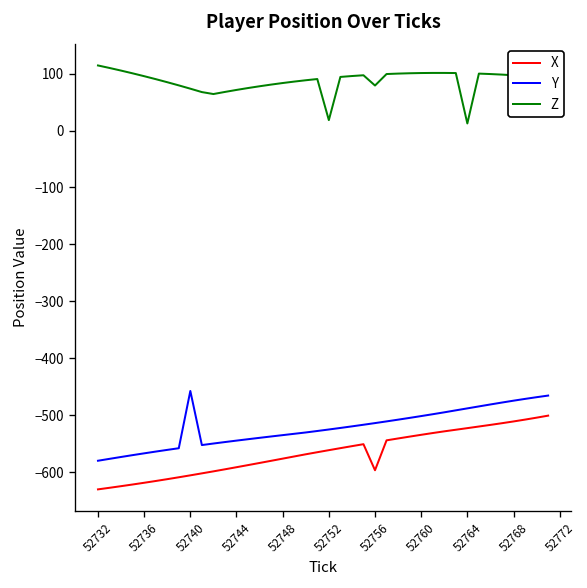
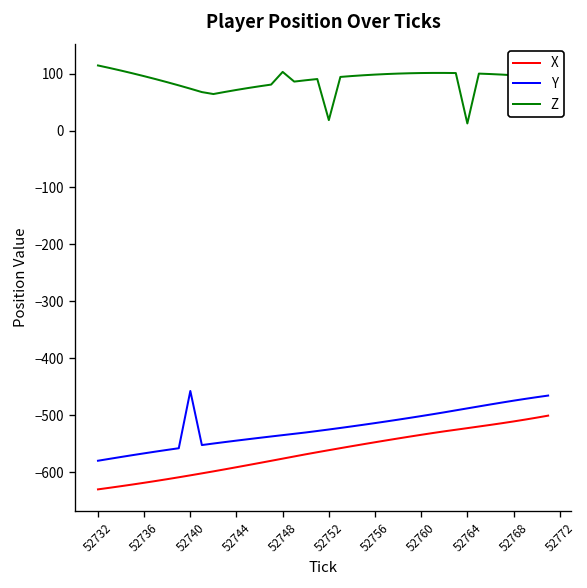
  {
    "X": {
      "52732": -630,
      "52736": -620,
      "52740": -610,
      "52744": -590,
      "52748": -580,
      "52752": -560,
-     "52756": -600,
+     "52756": -550,
      "52760": -530,
      "52764": -520,
      "52768": -510
    },
    "Y": {
      "52732": -580,
      "52736": -570,
      "52740": -460,
      "52744": -540,
      "52748": -530,
      "52752": -520,
      "52756": -510,
      "52760": -500,
      "52764": -490,
      "52768": -470
    },
    "Z": {
      "52732": 110,
      "52736": 100,
      "52740": 70,
      "52744": 70,
-     "52748": 80,
+     "52748": 100,
      "52752": 20,
-     "52756": 80,
+     "52756": 100,
      "52760": 100,
      "52764": 10
    }
  }
